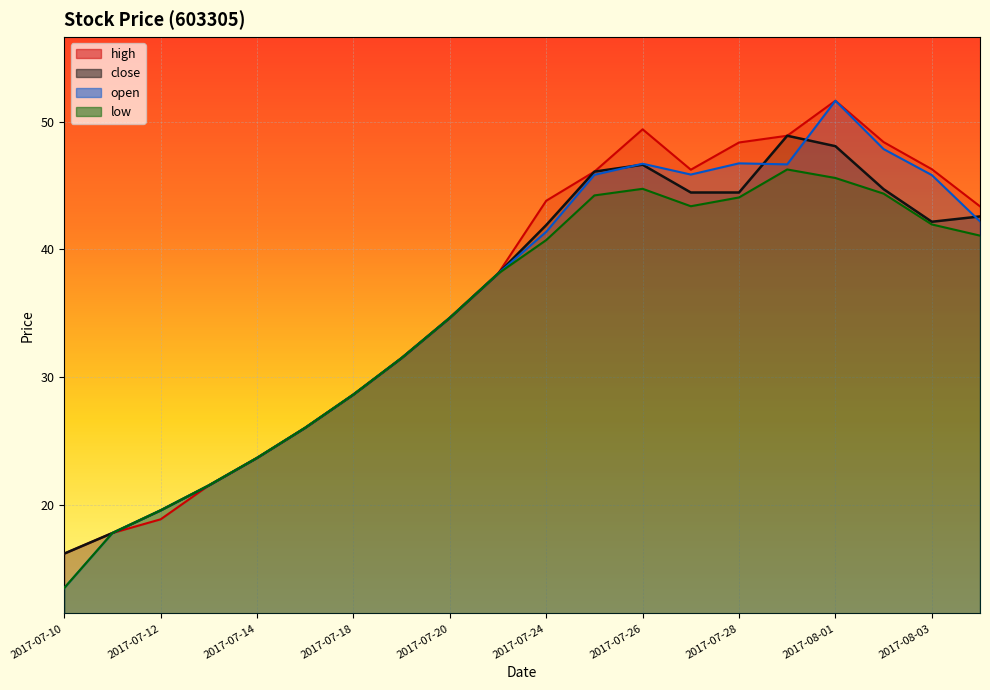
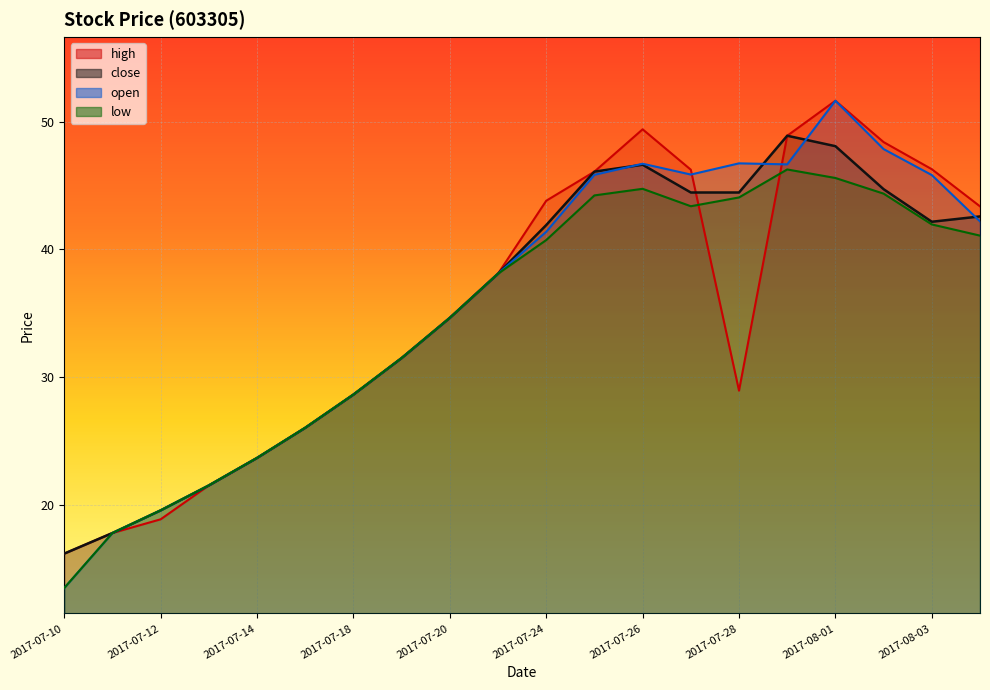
  {
    "high": {
      "2017-07-12": 18.9,
      "2017-07-24": 43.8,
      "2017-07-26": 49.4,
-     "2017-07-28": 48.4,
+     "2017-07-28": 28.9,
      "2017-08-03": 46.3
    }
  }
